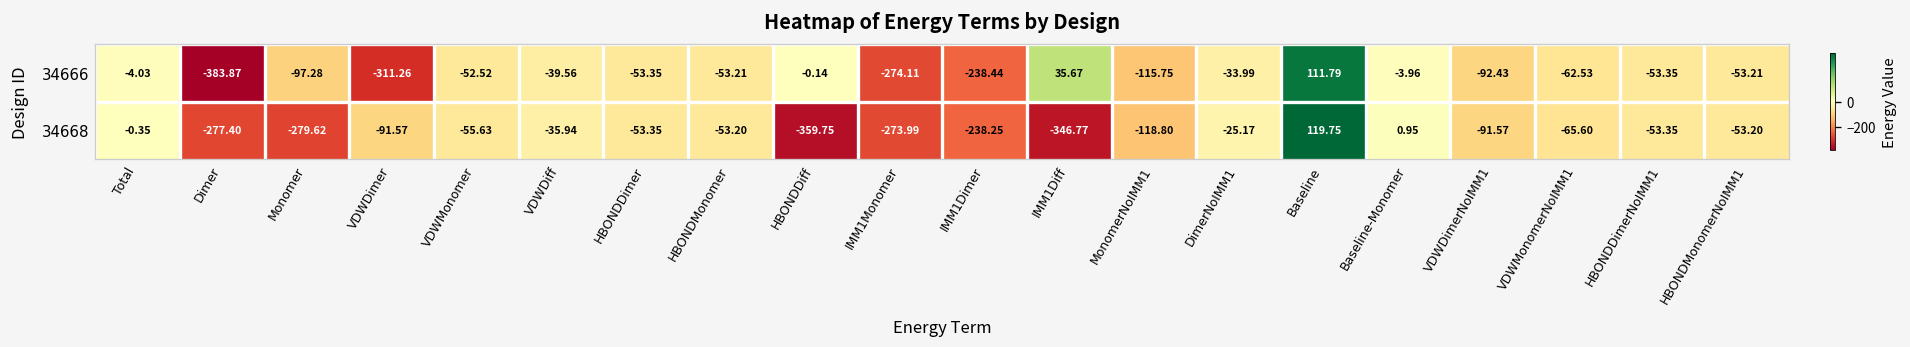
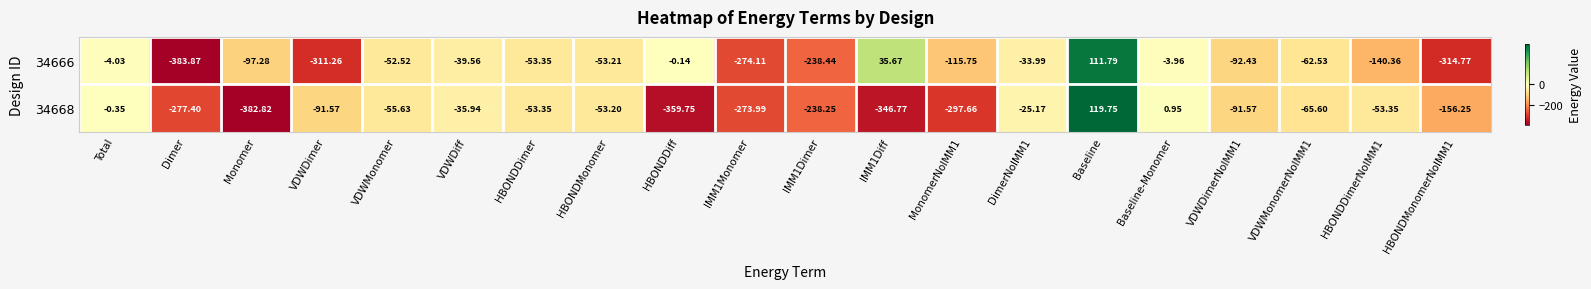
  {
    "34666": {
      "Total": -4.03,
      "Dimer": -383.87,
      "Monomer": -97.28,
      "VDWDimer": -311.26,
      "VDWMonomer": -52.52,
      "VDWDiff": -39.56,
      "HBONDDimer": -53.35,
      "HBONDMonomer": -53.21,
      "HBONDDiff": -0.14,
      "IMM1Monomer": -274.11,
      "IMM1Dimer": -238.44,
      "IMM1Diff": 35.67,
      "MonomerNoIMM1": -115.75,
      "DimerNoIMM1": -33.99,
      "Baseline": 111.79,
      "Baseline-Monomer": -3.96,
      "VDWDimerNoIMM1": -92.43,
      "VDWMonomerNoIMM1": -62.53,
-     "HBONDDimerNoIMM1": -53.35,
-     "HBONDMonomerNoIMM1": -53.21
+     "HBONDDimerNoIMM1": -140.36,
+     "HBONDMonomerNoIMM1": -314.77
    },
    "34668": {
      "Total": -0.35,
      "Dimer": -277.40,
-     "Monomer": -279.62,
+     "Monomer": -382.82,
      "VDWDimer": -91.57,
      "VDWMonomer": -55.63,
      "VDWDiff": -35.94,
      "HBONDDimer": -53.35,
      "HBONDMonomer": -53.20,
      "HBONDDiff": -359.75,
      "IMM1Monomer": -273.99,
      "IMM1Dimer": -238.25,
      "IMM1Diff": -346.77,
-     "MonomerNoIMM1": -118.80,
+     "MonomerNoIMM1": -297.66,
      "DimerNoIMM1": -25.17,
      "Baseline": 119.75,
      "Baseline-Monomer": 0.95,
      "VDWDimerNoIMM1": -91.57,
      "VDWMonomerNoIMM1": -65.60,
      "HBONDDimerNoIMM1": -53.35,
-     "HBONDMonomerNoIMM1": -53.20
+     "HBONDMonomerNoIMM1": -156.25
    }
  }
